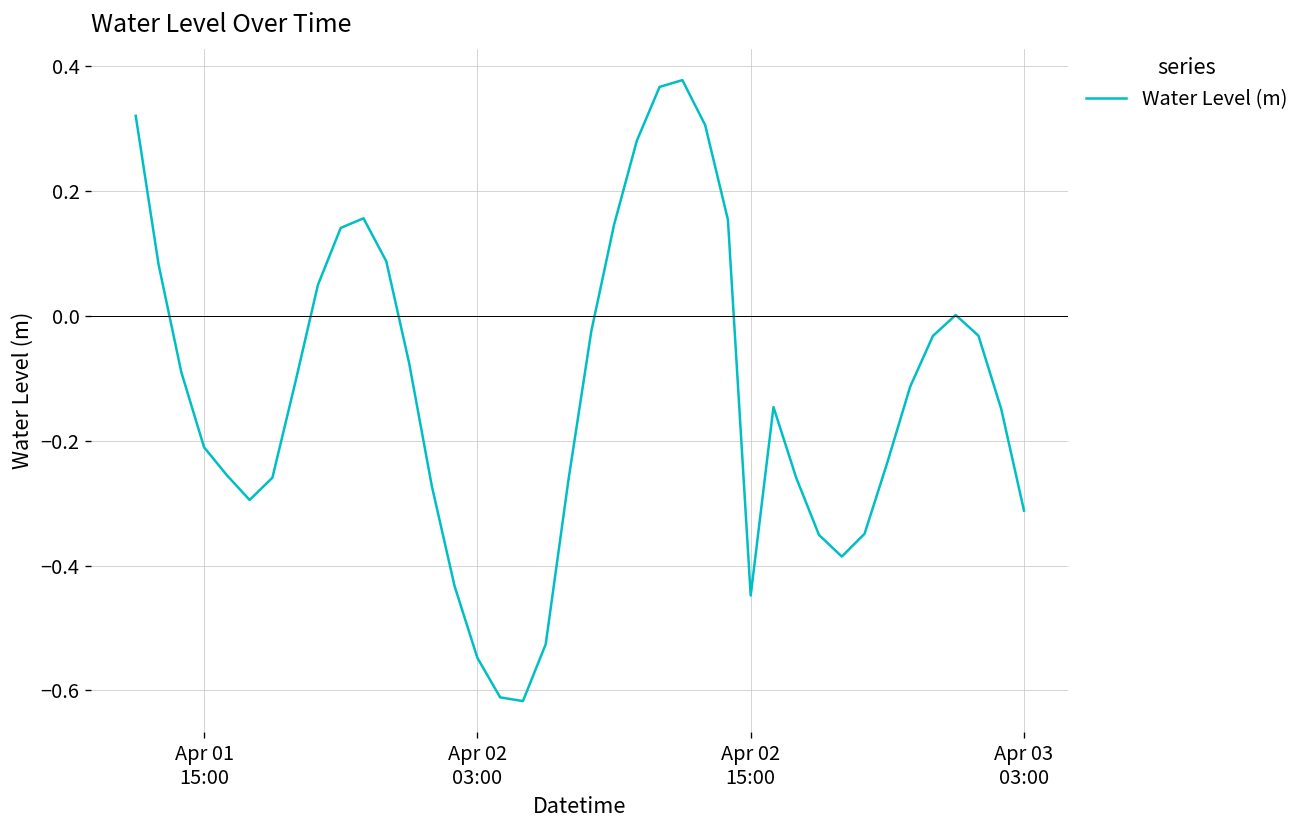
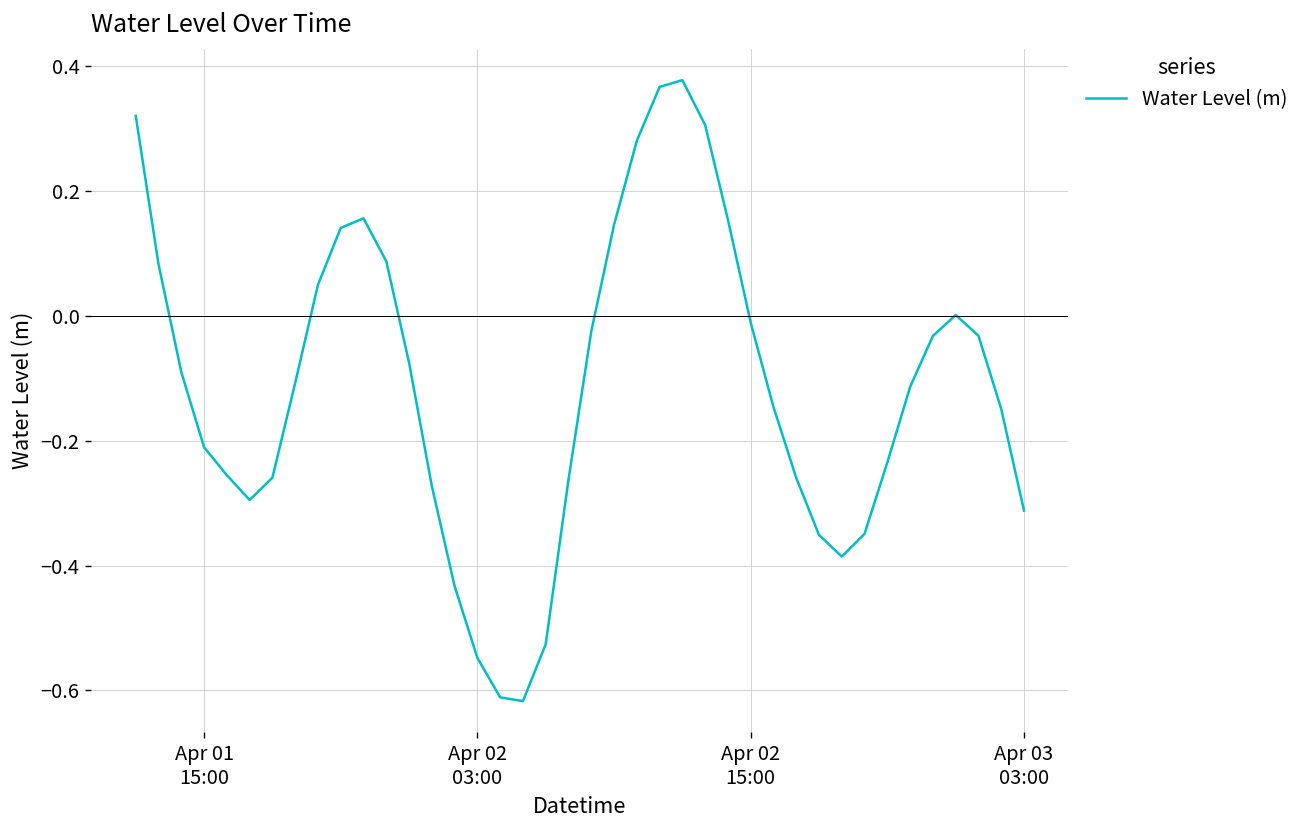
  {
    "Apr 01 15:00": -0.21,
    "Apr 02 03:00": -0.55,
-   "Apr 02 15:00": -0.45,
+   "Apr 02 15:00": -0.01,
    "Apr 03 03:00": -0.31
  }
